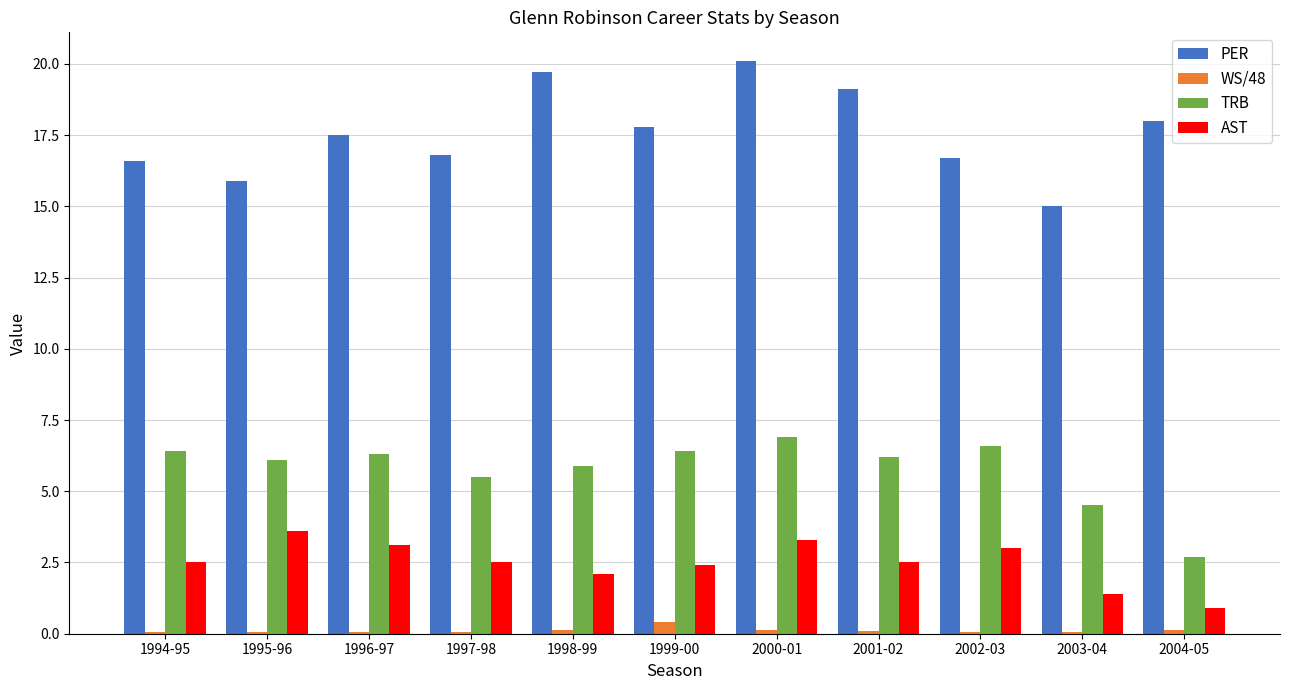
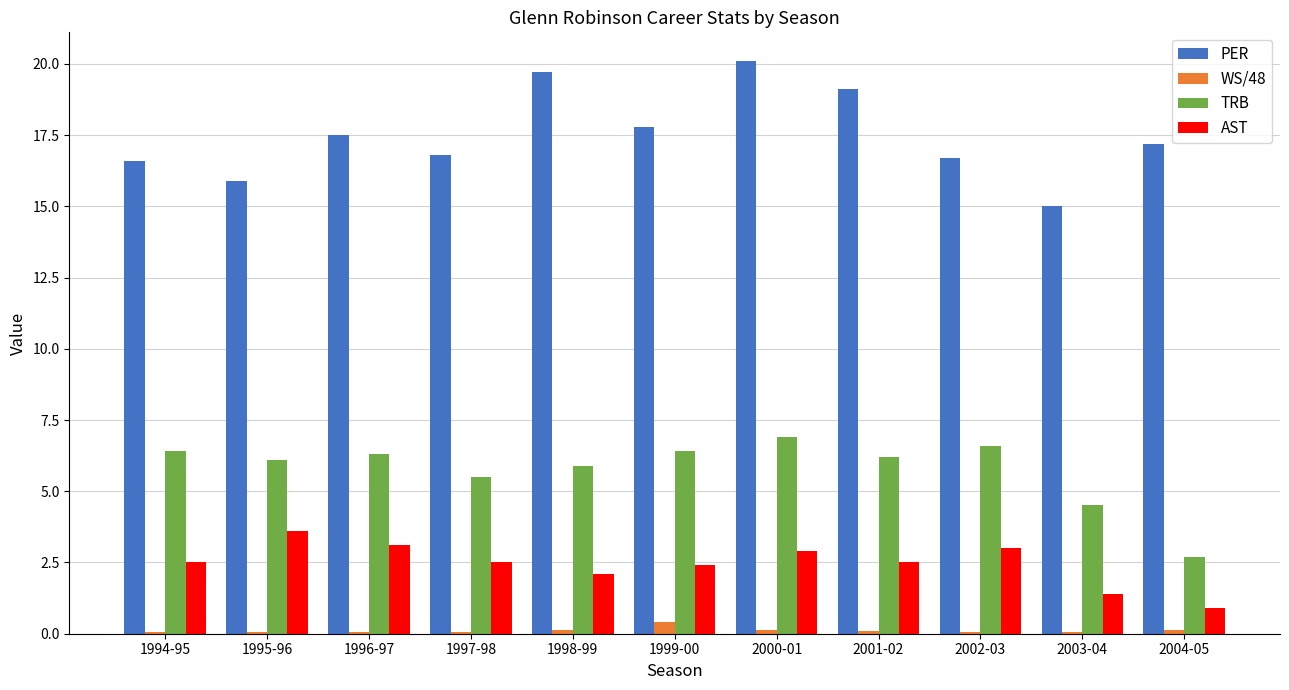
  {
    "PER": {
      "1994-95": 16.6,
      "1995-96": 15.9,
      "1996-97": 17.5,
      "1997-98": 16.8,
      "1998-99": 19.7,
      "1999-00": 17.8,
      "2000-01": 20.1,
      "2001-02": 19.1,
      "2002-03": 16.7,
      "2003-04": 15.0,
-     "2004-05": 18.0
+     "2004-05": 17.2
    },
    "WS/48": {
      "1998-99": 0.1,
      "1999-00": 0.4,
      "2000-01": 0.1,
      "2001-02": 0.1,
      "2004-05": 0.1
    },
    "TRB": {
      "1994-95": 6.4,
      "1995-96": 6.1,
      "1996-97": 6.3,
      "1997-98": 5.5,
      "1998-99": 5.9,
      "1999-00": 6.4,
      "2000-01": 6.9,
      "2001-02": 6.2,
      "2002-03": 6.6,
      "2003-04": 4.5,
      "2004-05": 2.7
    },
    "AST": {
      "1994-95": 2.5,
      "1995-96": 3.6,
      "1996-97": 3.1,
      "1997-98": 2.5,
      "1998-99": 2.1,
      "1999-00": 2.4,
-     "2000-01": 3.3,
+     "2000-01": 2.9,
      "2001-02": 2.5,
      "2002-03": 3.0,
      "2003-04": 1.4,
      "2004-05": 0.9
    }
  }
